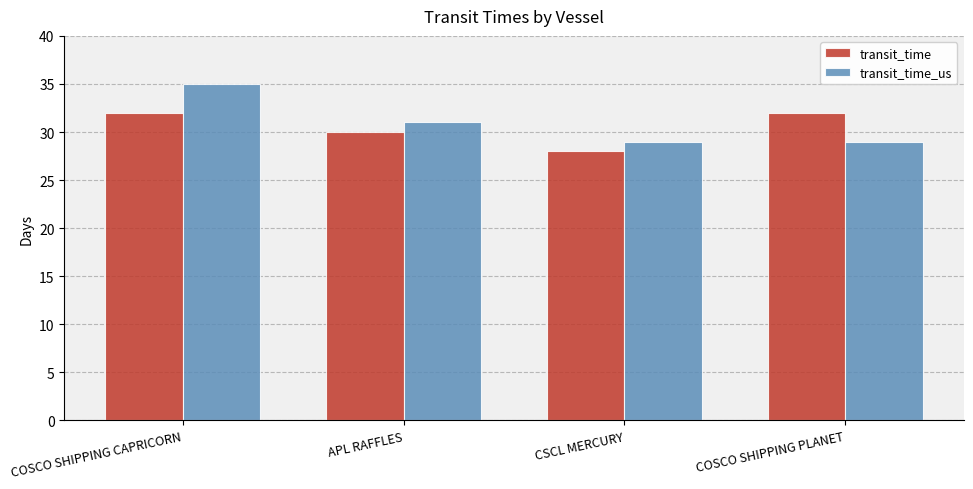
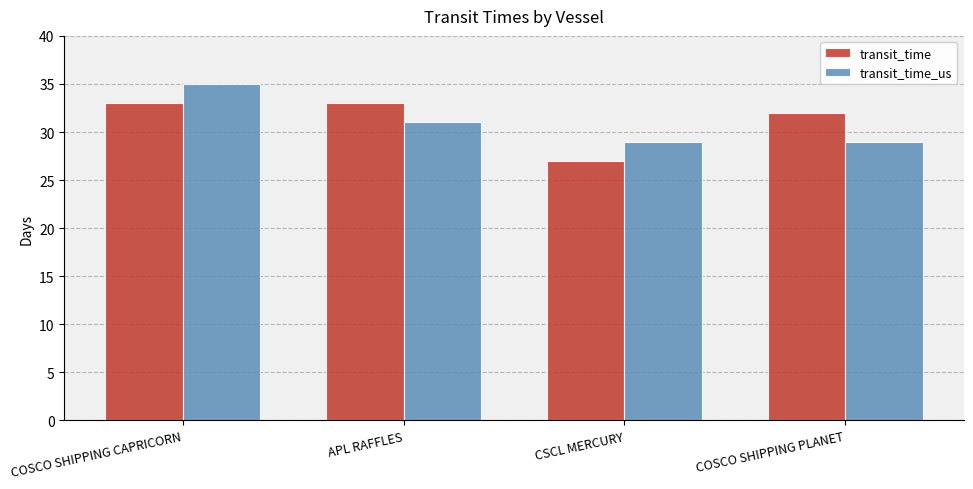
  {
    "transit_time": {
-     "COSCO SHIPPING CAPRICORN": 32,
-     "APL RAFFLES": 30,
-     "CSCL MERCURY": 28,
+     "COSCO SHIPPING CAPRICORN": 33,
+     "APL RAFFLES": 33,
+     "CSCL MERCURY": 27,
      "COSCO SHIPPING PLANET": 32
    },
    "transit_time_us": {
      "COSCO SHIPPING CAPRICORN": 35,
      "APL RAFFLES": 31,
      "CSCL MERCURY": 29,
      "COSCO SHIPPING PLANET": 29
    }
  }
